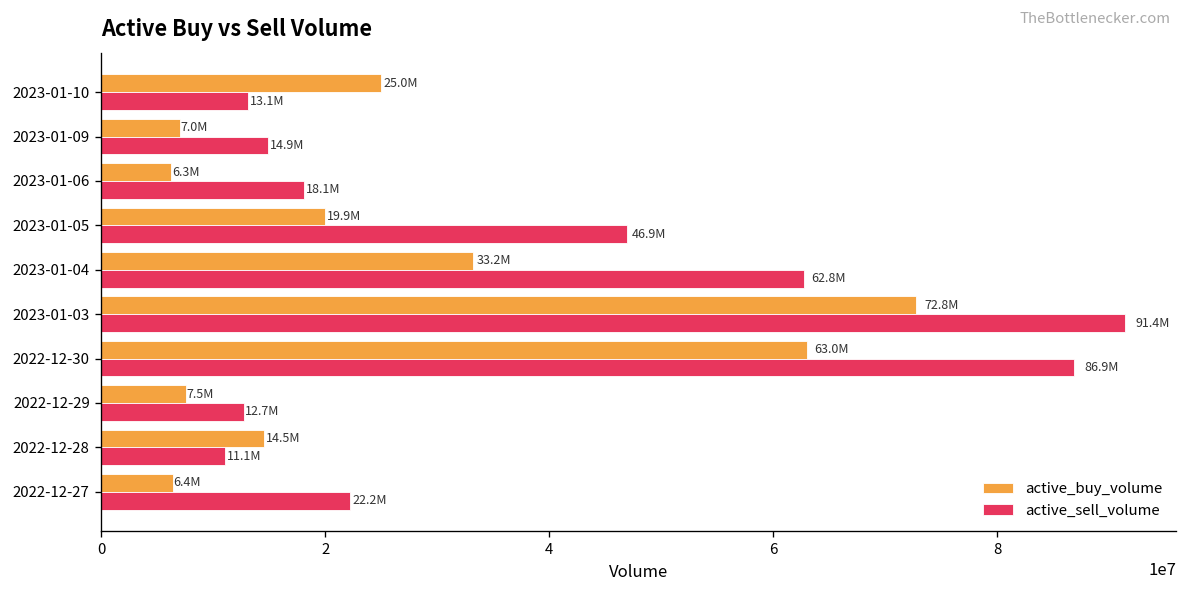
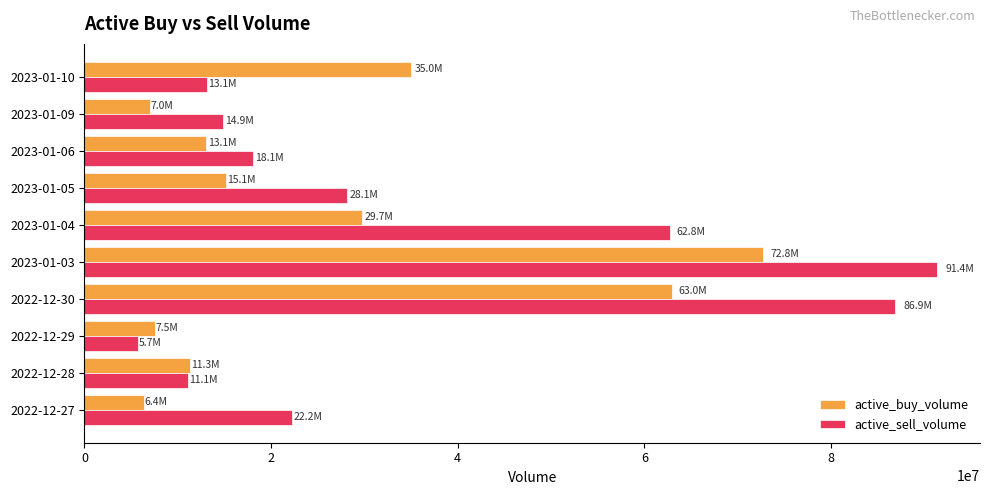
  {
    "active_buy_volume": {
-     "2023-01-10": "25.0M",
+     "2023-01-10": "35.0M",
      "2023-01-09": "7.0M",
-     "2023-01-06": "6.3M",
-     "2023-01-05": "19.9M",
-     "2023-01-04": "33.2M",
+     "2023-01-06": "13.1M",
+     "2023-01-05": "15.1M",
+     "2023-01-04": "29.7M",
      "2023-01-03": "72.8M",
      "2022-12-30": "63.0M",
      "2022-12-29": "7.5M",
-     "2022-12-28": "14.5M",
+     "2022-12-28": "11.3M",
      "2022-12-27": "6.4M"
    },
    "active_sell_volume": {
      "2023-01-10": "13.1M",
      "2023-01-09": "14.9M",
      "2023-01-06": "18.1M",
-     "2023-01-05": "46.9M",
+     "2023-01-05": "28.1M",
      "2023-01-04": "62.8M",
      "2023-01-03": "91.4M",
      "2022-12-30": "86.9M",
-     "2022-12-29": "12.7M",
+     "2022-12-29": "5.7M",
      "2022-12-28": "11.1M",
      "2022-12-27": "22.2M"
    }
  }
